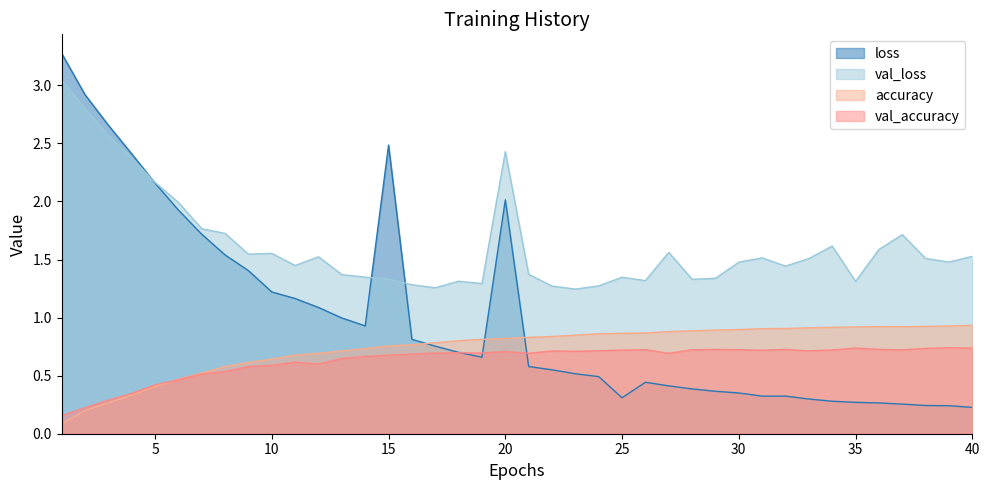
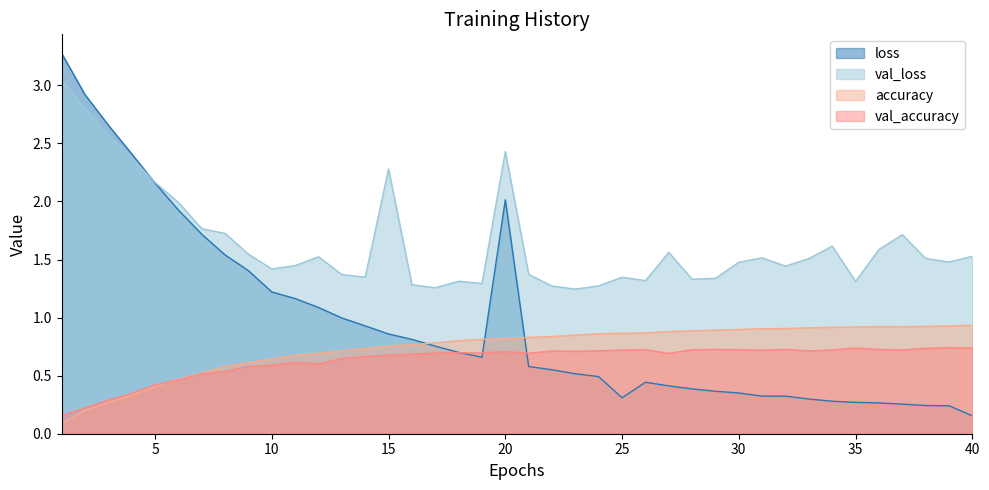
  {
    "loss": {
      "10": 1.22,
-     "15": 2.48,
+     "15": 0.86,
      "20": 2.01,
      "25": 0.31,
      "30": 0.35,
      "35": 0.27,
-     "40": 0.23
+     "40": 0.15
    },
    "val_loss": {
-     "10": 1.55,
-     "15": 1.33,
+     "10": 1.42,
+     "15": 2.28,
      "20": 2.43,
      "25": 1.35,
      "30": 1.48,
      "35": 1.31,
      "40": 1.53
    }
  }
